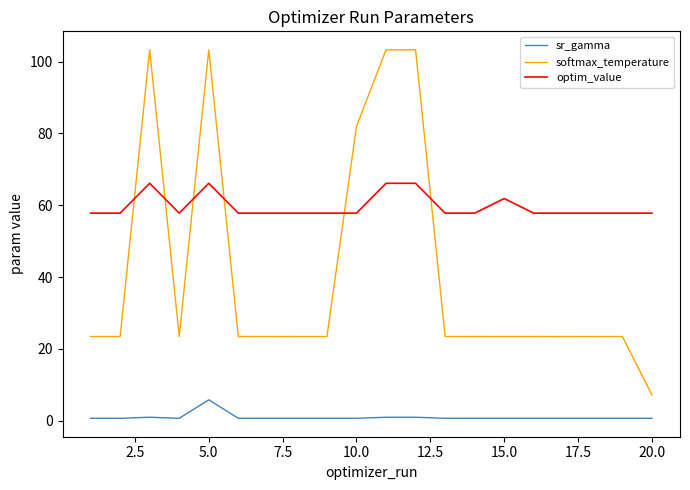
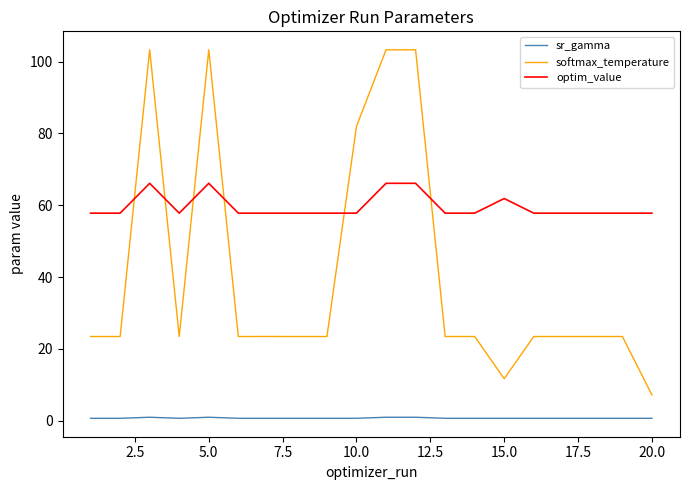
  {
    "sr_gamma": {
-     "5.0": 6,
+     "5.0": 1,
      "10.0": 1,
      "15.0": 1,
      "20.0": 1
    },
    "softmax_temperature": {
      "5.0": 103,
      "10.0": 82,
-     "15.0": 23,
+     "15.0": 12,
      "20.0": 7
    },
    "optim_value": {
      "5.0": 66,
      "10.0": 58,
      "15.0": 62,
      "20.0": 58
    }
  }
